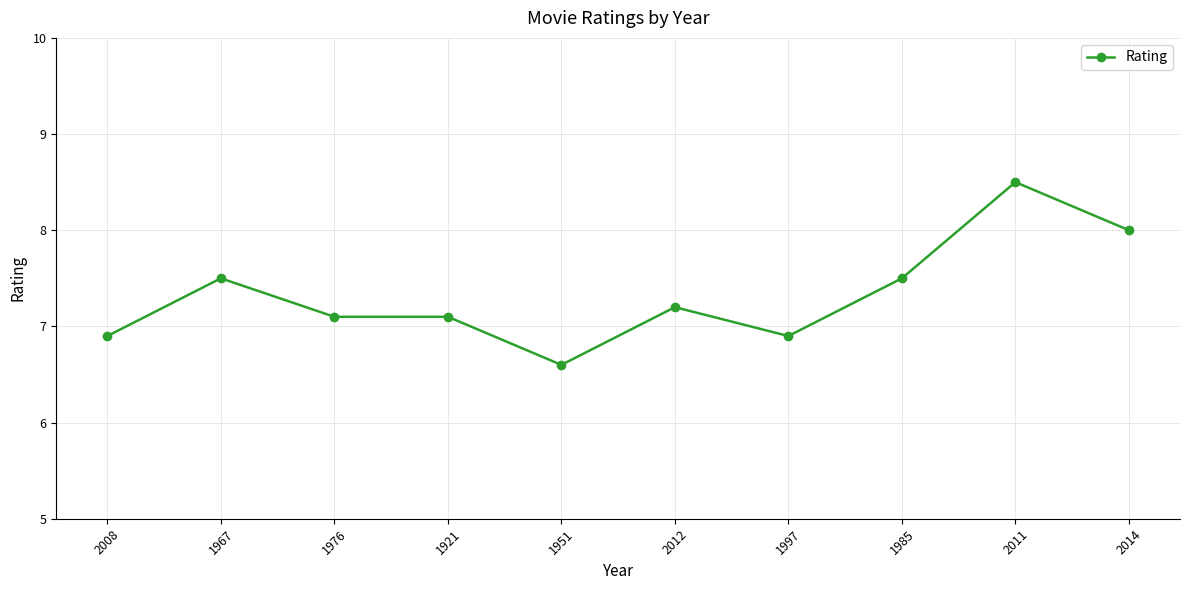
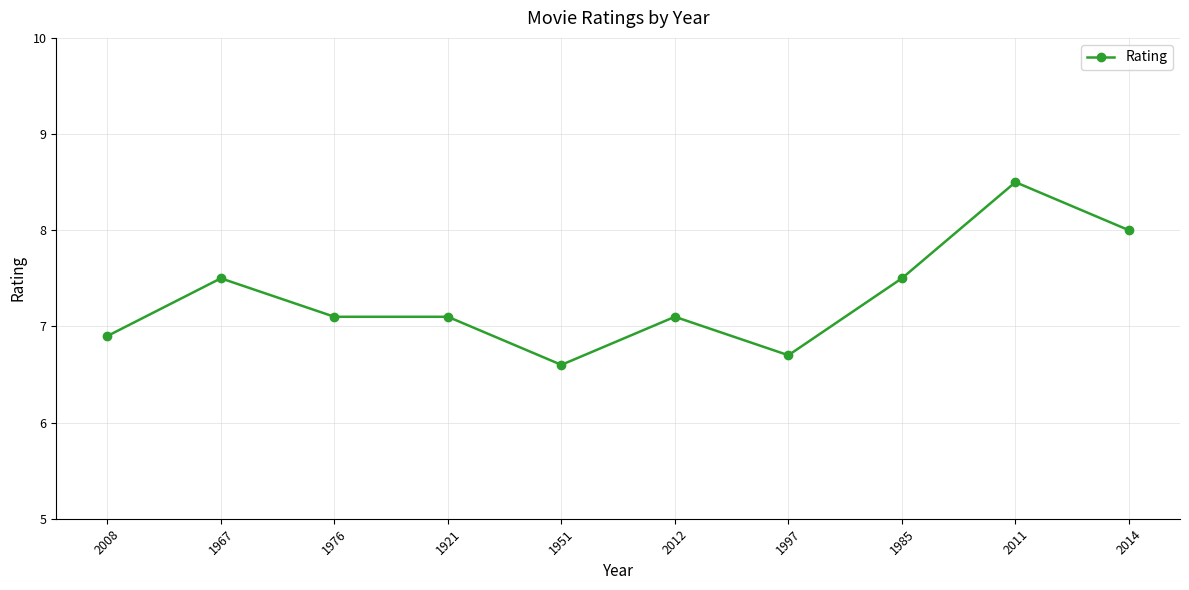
  {
    "2008": 6.9,
    "1967": 7.5,
    "1976": 7.1,
    "1921": 7.1,
    "1951": 6.6,
-   "2012": 7.2,
-   "1997": 6.9,
+   "2012": 7.1,
+   "1997": 6.7,
    "1985": 7.5,
    "2011": 8.5,
    "2014": 8.0
  }
